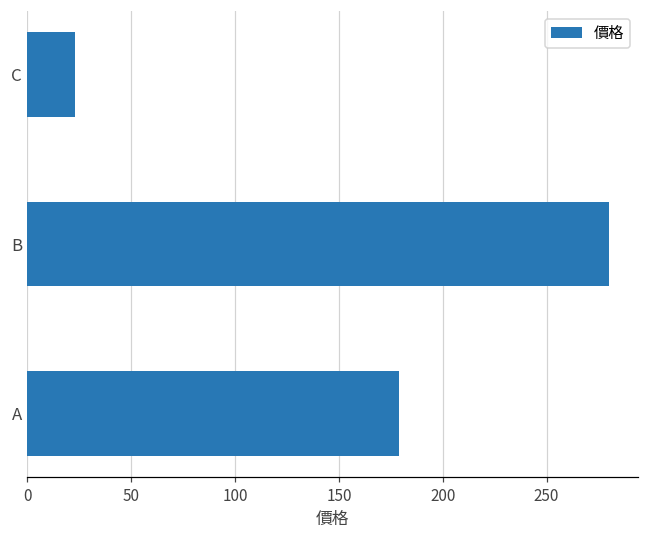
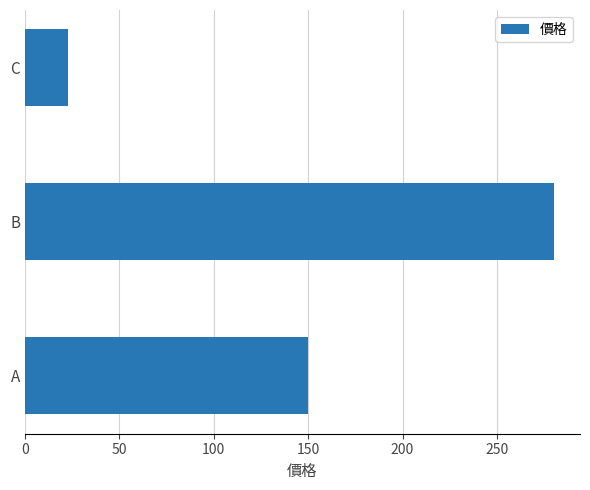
  {
    "C": 23,
    "B": 280,
-   "A": 179
+   "A": 150
  }
